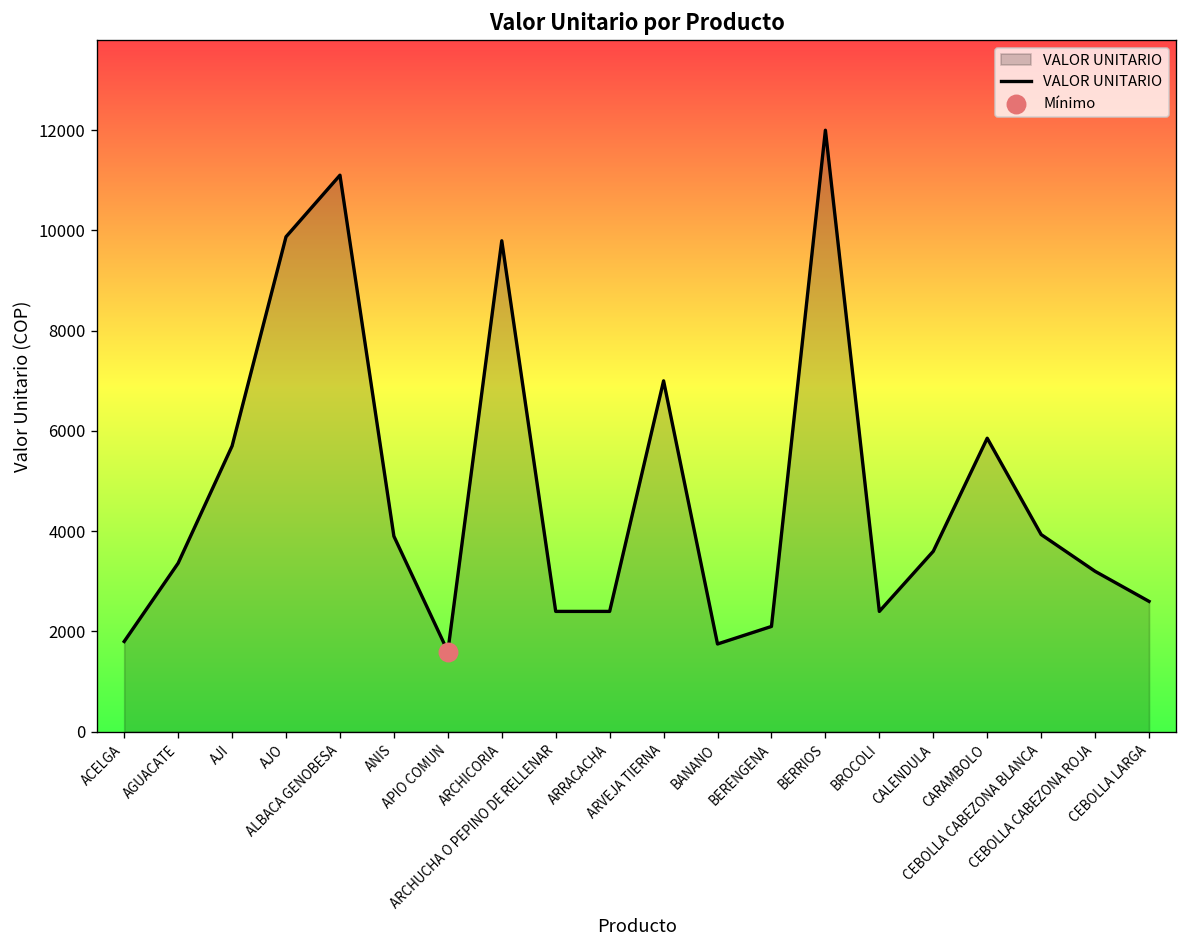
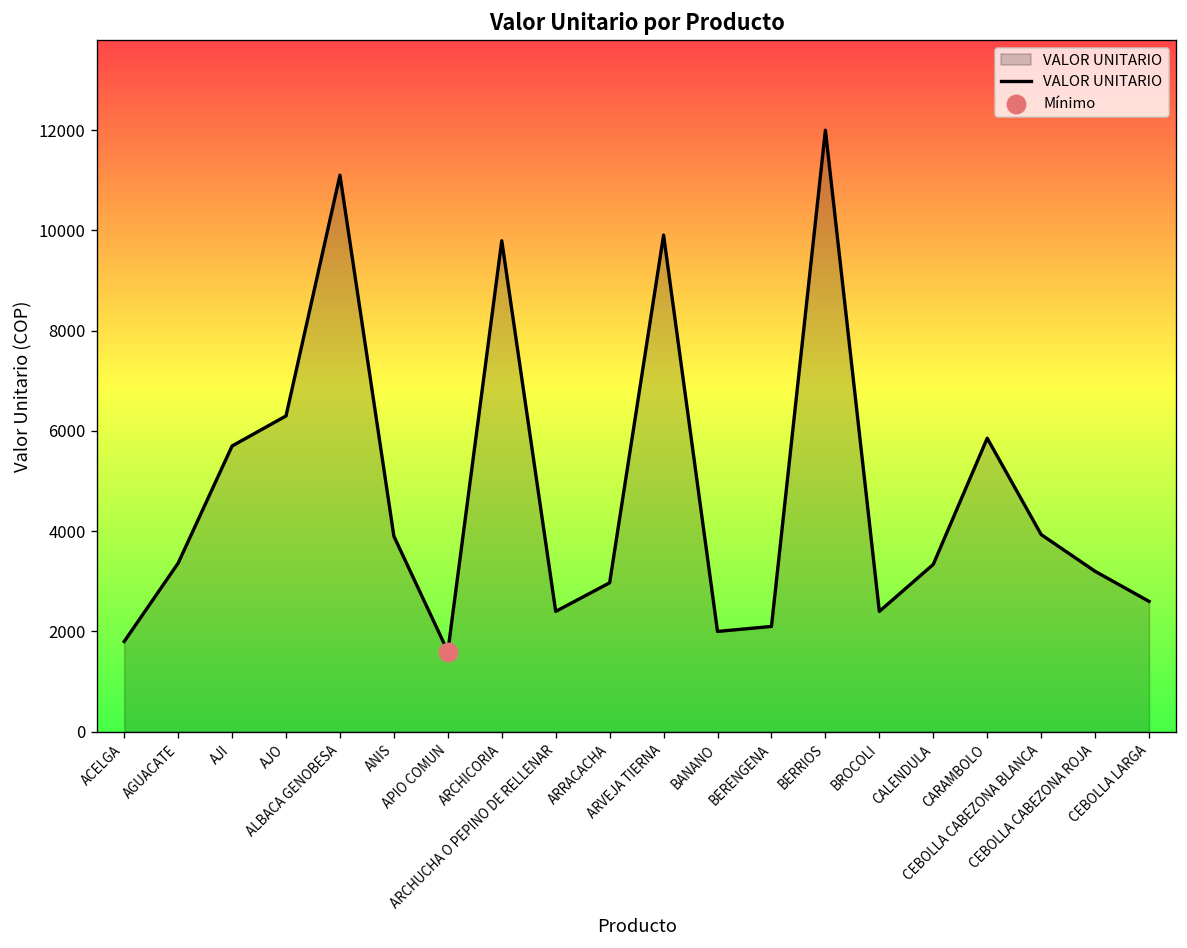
  {
    "VALOR UNITARIO": {
      "ACELGA": 1800,
      "AGUACATE": 3400,
      "AJI": 5700,
-     "AJO": 9900,
+     "AJO": 6300,
      "ALBACA GENOBESA": 11100,
      "ANIS": 3900,
      "ARCHICORIA": 9800,
      "ARCHUCHA O PEPINO DE RELLENAR": 2400,
-     "ARRACACHA": 2400,
-     "ARVEJA TIERNA": 7000,
-     "BANANO": 1800,
+     "ARRACACHA": 3000,
+     "ARVEJA TIERNA": 9900,
+     "BANANO": 2000,
      "BERENGENA": 2100,
      "BERRIOS": 12000,
      "BROCOLI": 2400,
-     "CALENDULA": 3600,
+     "CALENDULA": 3300,
      "CARAMBOLO": 5900,
      "CEBOLLA CABEZONA BLANCA": 3900,
      "CEBOLLA CABEZONA ROJA": 3200,
      "CEBOLLA LARGA": 2600
    }
  }
